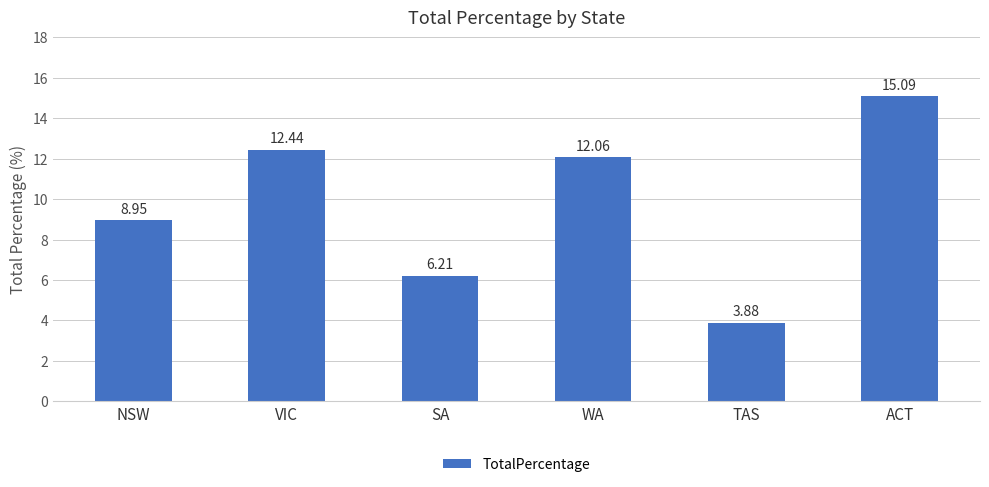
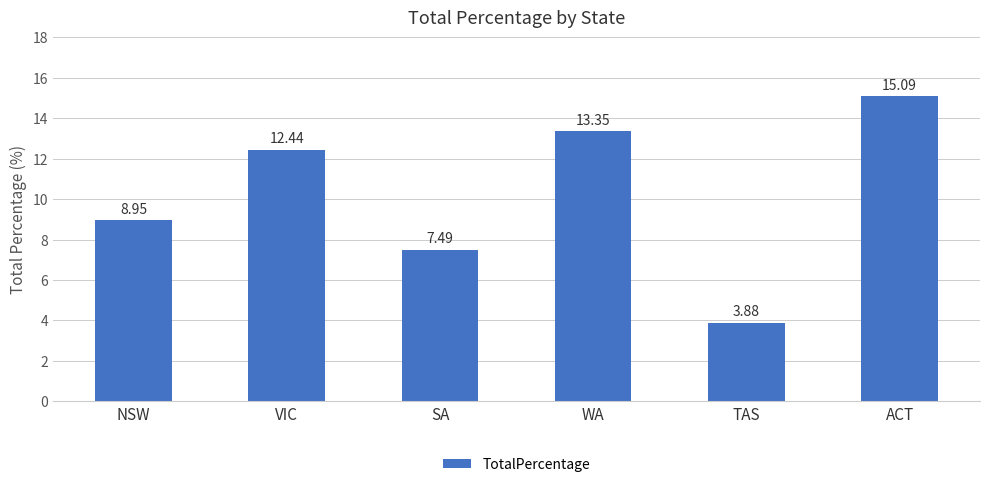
  {
    "NSW": 8.95,
    "VIC": 12.44,
-   "SA": 6.21,
-   "WA": 12.06,
+   "SA": 7.49,
+   "WA": 13.35,
    "TAS": 3.88,
    "ACT": 15.09
  }
